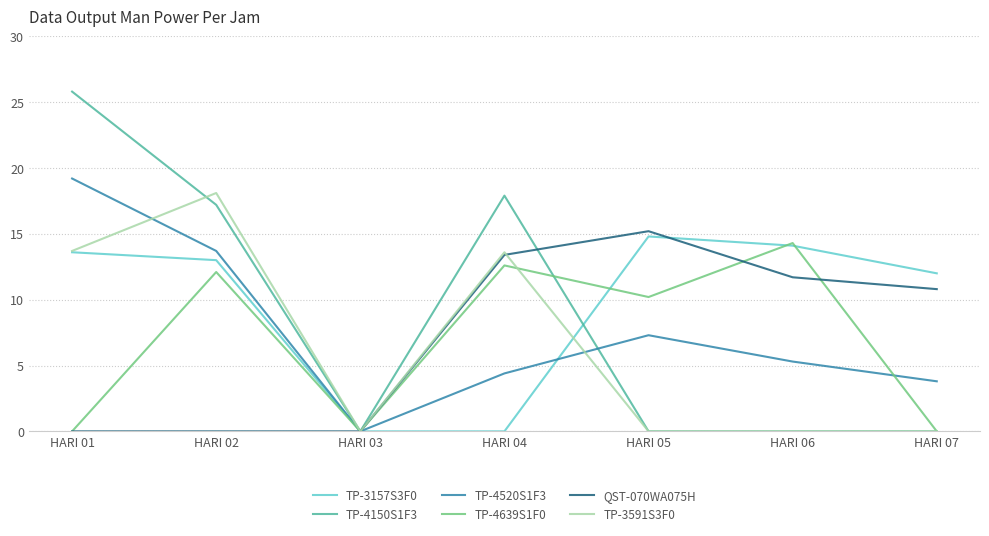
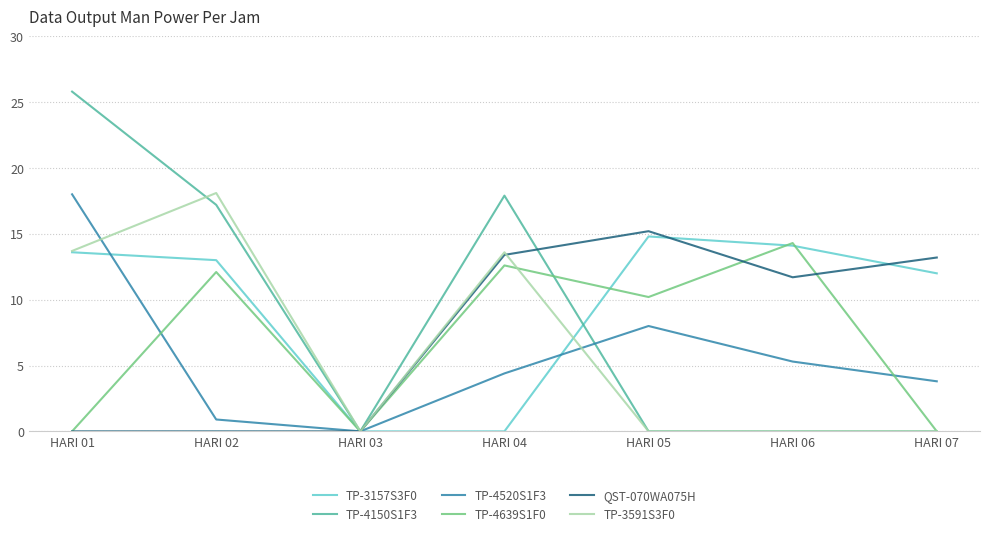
  {
    "TP-4520S1F3": {
-     "HARI 01": 19.2,
-     "HARI 02": 13.7,
+     "HARI 01": 18.0,
+     "HARI 02": 0.9,
      "HARI 04": 4.4,
-     "HARI 05": 7.3,
+     "HARI 05": 8.0,
      "HARI 06": 5.3,
      "HARI 07": 3.8
    },
    "QST-070WA075H": {
      "HARI 02": 0.0,
      "HARI 04": 13.4,
      "HARI 05": 15.2,
      "HARI 06": 11.7,
-     "HARI 07": 10.8
+     "HARI 07": 13.2
    },
    "TP-3591S3F0": {
      "HARI 02": 18.1,
      "HARI 04": 13.6
    }
  }
